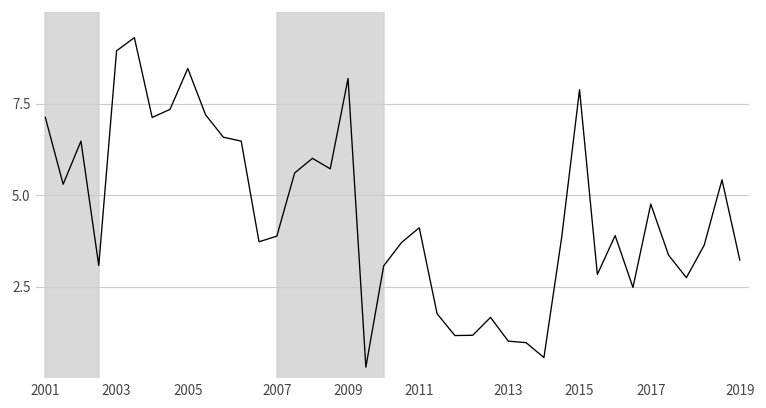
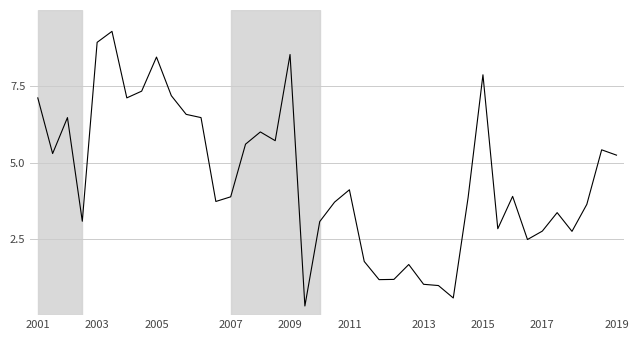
  {
    "2001": 7.1,
    "2003": 8.9,
    "2005": 8.5,
    "2007": 3.9,
-   "2009": 8.2,
+   "2009": 8.5,
    "2011": 4.1,
    "2013": 1.0,
    "2015": 7.9,
-   "2017": 4.8,
-   "2019": 3.2
+   "2017": 2.8,
+   "2019": 5.2
  }
